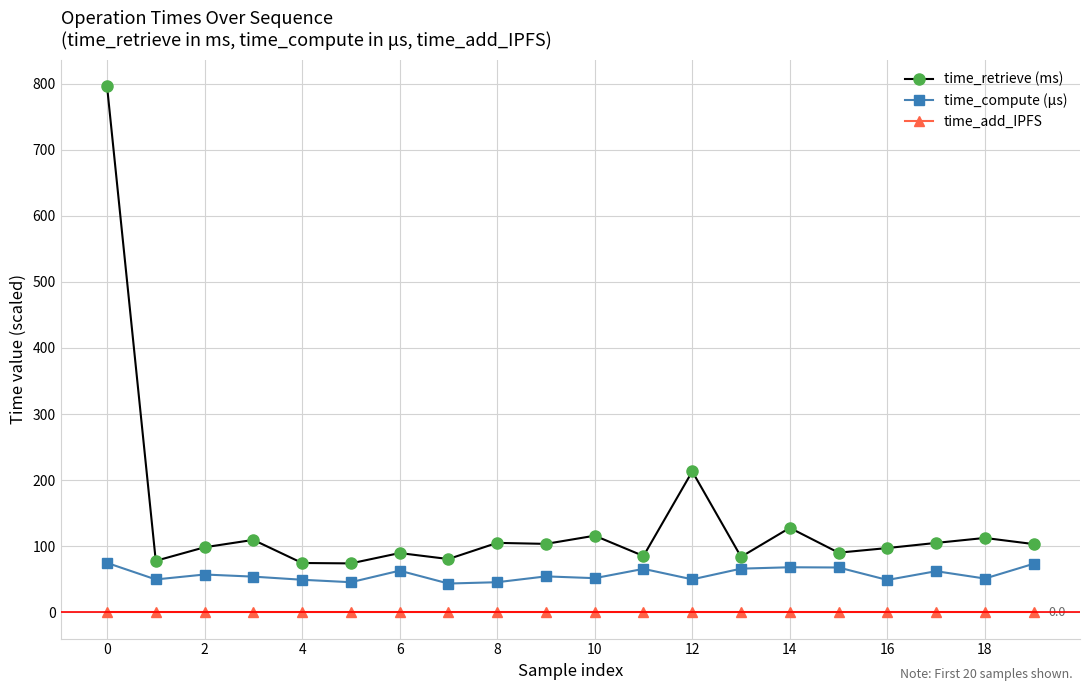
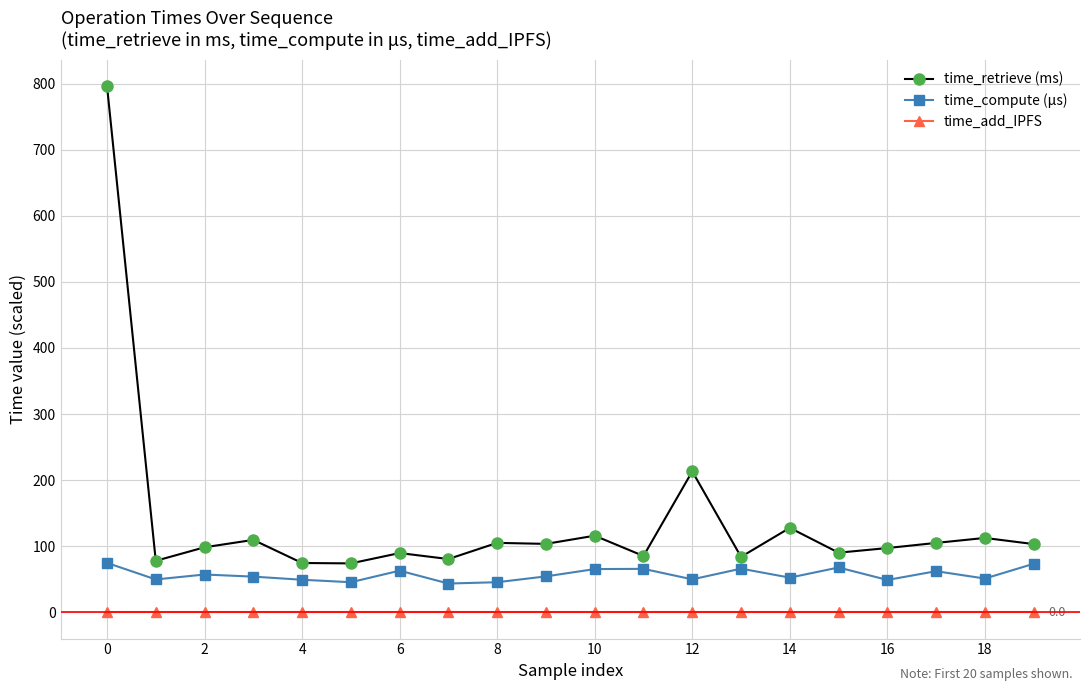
  {
    "time_retrieve (ms)": {
      "0": 800,
      "2": 100,
      "4": 70,
      "6": 90,
      "8": 110,
      "10": 120,
      "12": 210,
      "14": 130,
      "16": 100,
      "18": 110
    },
    "time_compute (μs)": {
      "0": 70,
      "2": 60,
      "4": 50,
      "6": 60,
      "8": 50,
-     "10": 50,
+     "10": 70,
      "12": 50,
-     "14": 70,
+     "14": 50,
      "16": 50,
      "18": 50
    },
    "time_add_IPFS": {
      "0": 0,
      "2": 0,
      "4": 0,
      "6": 0,
      "8": 0,
      "10": 0,
      "12": 0,
      "14": 0,
      "16": 0,
      "18": 0
    }
  }
